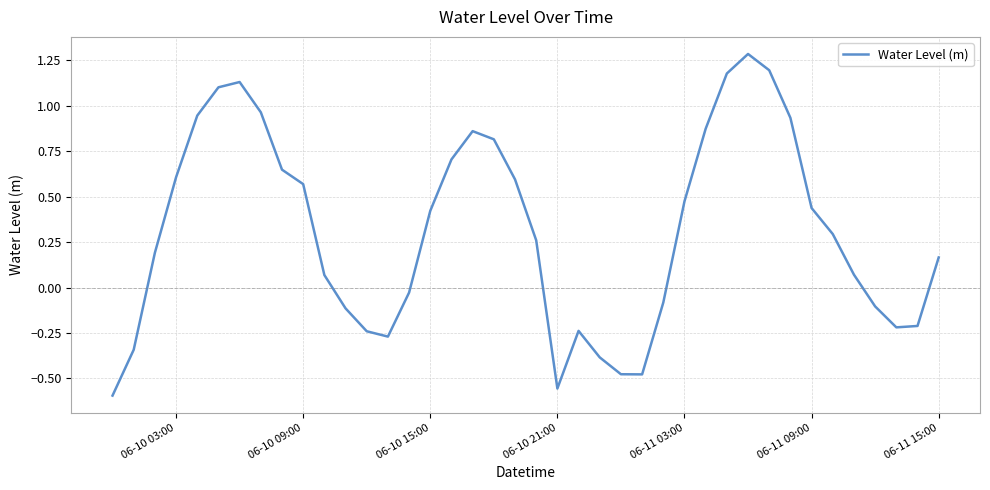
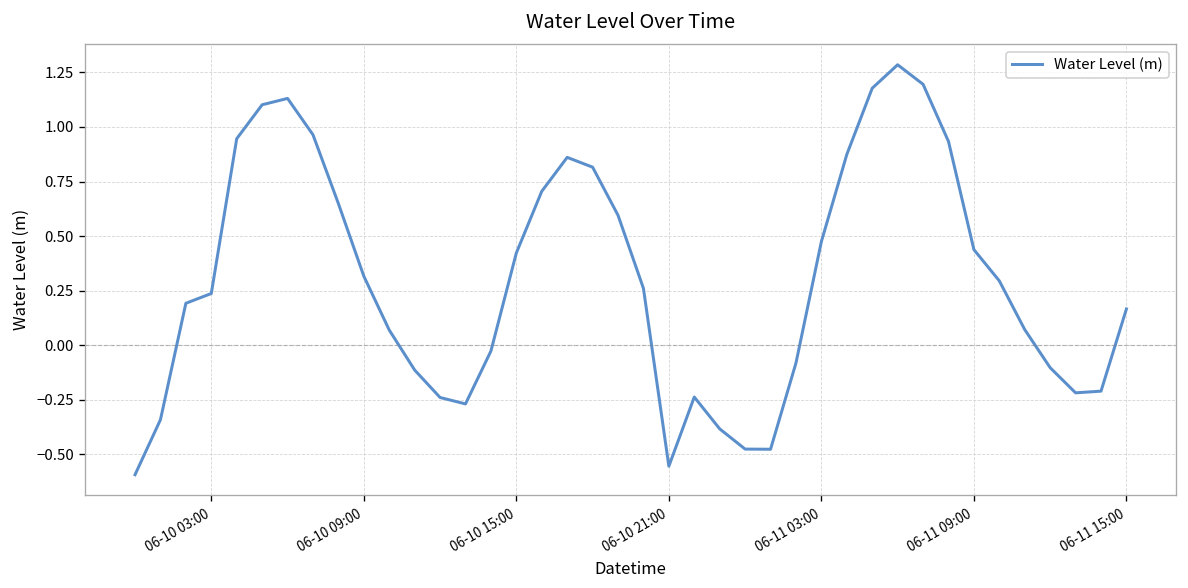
  {
-   "06-10 03:00": 0.61,
-   "06-10 09:00": 0.57,
+   "06-10 03:00": 0.24,
+   "06-10 09:00": 0.32,
    "06-10 15:00": 0.42,
    "06-10 21:00": -0.56,
    "06-11 03:00": 0.47,
    "06-11 09:00": 0.44,
    "06-11 15:00": 0.17
  }
